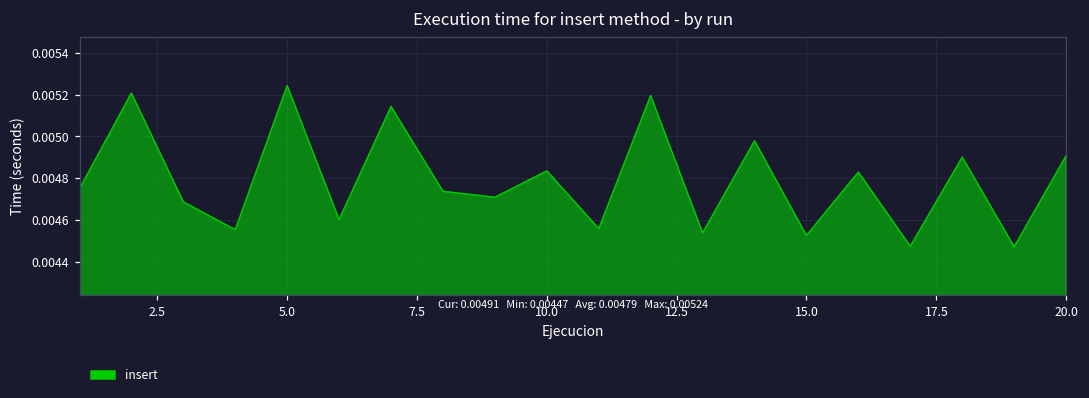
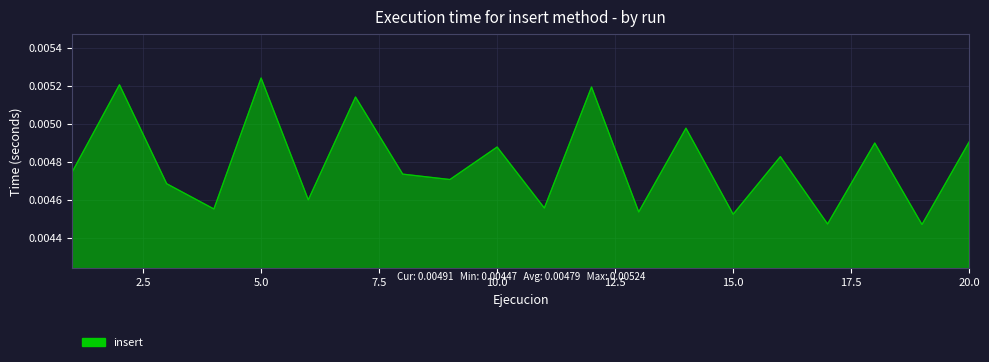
  {
    "5.0": 0.00524,
-   "10.0": 0.00483,
+   "10.0": 0.00488,
    "15.0": 0.00453,
    "20.0": 0.00491
  }
